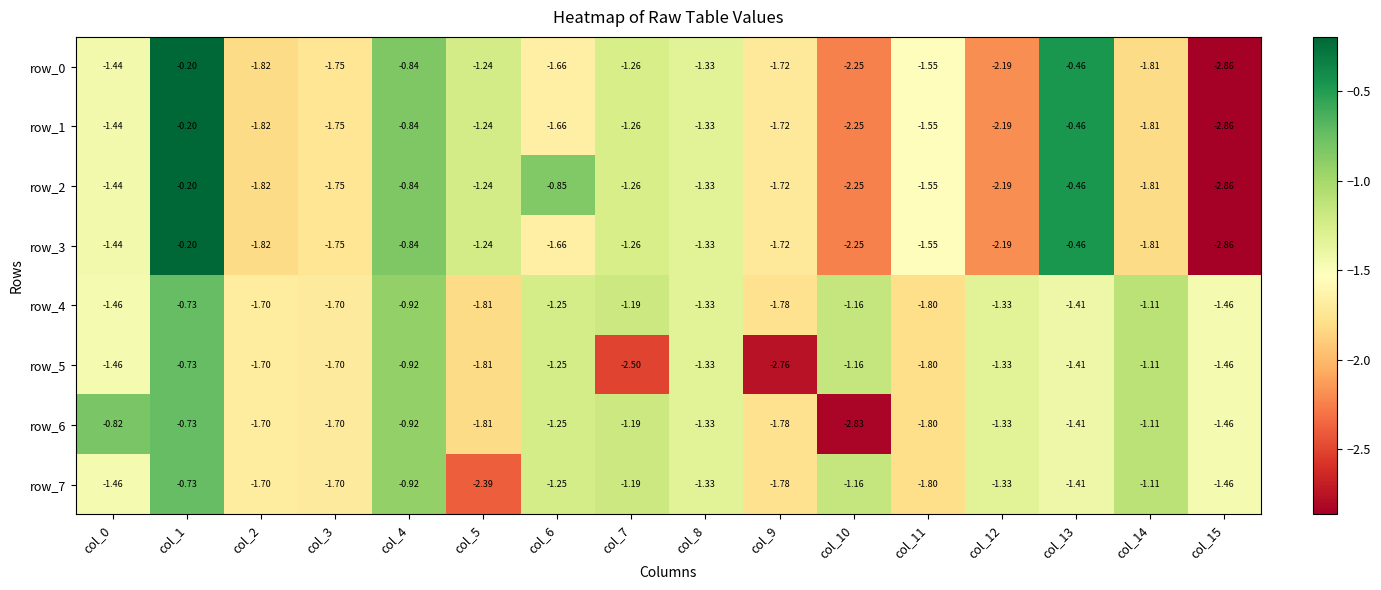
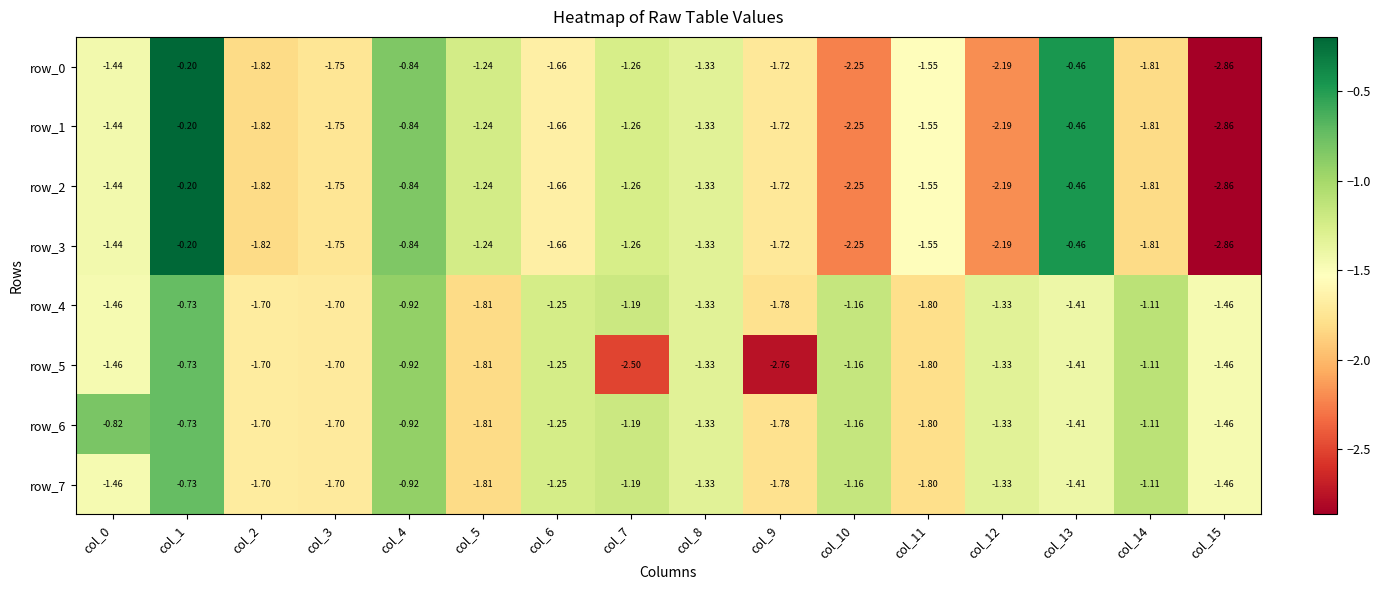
  {
    "row_0": {
      "col_0": -1.44,
      "col_1": -0.20,
      "col_2": -1.82,
      "col_3": -1.75,
      "col_4": -0.84,
      "col_5": -1.24,
      "col_6": -1.66,
      "col_7": -1.26,
      "col_8": -1.33,
      "col_9": -1.72,
      "col_10": -2.25,
      "col_11": -1.55,
      "col_12": -2.19,
      "col_13": -0.46,
      "col_14": -1.81,
      "col_15": -2.86
    },
    "row_1": {
      "col_0": -1.44,
      "col_1": -0.20,
      "col_2": -1.82,
      "col_3": -1.75,
      "col_4": -0.84,
      "col_5": -1.24,
      "col_6": -1.66,
      "col_7": -1.26,
      "col_8": -1.33,
      "col_9": -1.72,
      "col_10": -2.25,
      "col_11": -1.55,
      "col_12": -2.19,
      "col_13": -0.46,
      "col_14": -1.81,
      "col_15": -2.86
    },
    "row_2": {
      "col_0": -1.44,
      "col_1": -0.20,
      "col_2": -1.82,
      "col_3": -1.75,
      "col_4": -0.84,
      "col_5": -1.24,
-     "col_6": -0.85,
+     "col_6": -1.66,
      "col_7": -1.26,
      "col_8": -1.33,
      "col_9": -1.72,
      "col_10": -2.25,
      "col_11": -1.55,
      "col_12": -2.19,
      "col_13": -0.46,
      "col_14": -1.81,
      "col_15": -2.86
    },
    "row_3": {
      "col_0": -1.44,
      "col_1": -0.20,
      "col_2": -1.82,
      "col_3": -1.75,
      "col_4": -0.84,
      "col_5": -1.24,
      "col_6": -1.66,
      "col_7": -1.26,
      "col_8": -1.33,
      "col_9": -1.72,
      "col_10": -2.25,
      "col_11": -1.55,
      "col_12": -2.19,
      "col_13": -0.46,
      "col_14": -1.81,
      "col_15": -2.86
    },
    "row_4": {
      "col_0": -1.46,
      "col_1": -0.73,
      "col_2": -1.70,
      "col_3": -1.70,
      "col_4": -0.92,
      "col_5": -1.81,
      "col_6": -1.25,
      "col_7": -1.19,
      "col_8": -1.33,
      "col_9": -1.78,
      "col_10": -1.16,
      "col_11": -1.80,
      "col_12": -1.33,
      "col_13": -1.41,
      "col_14": -1.11,
      "col_15": -1.46
    },
    "row_5": {
      "col_0": -1.46,
      "col_1": -0.73,
      "col_2": -1.70,
      "col_3": -1.70,
      "col_4": -0.92,
      "col_5": -1.81,
      "col_6": -1.25,
      "col_7": -2.50,
      "col_8": -1.33,
      "col_9": -2.76,
      "col_10": -1.16,
      "col_11": -1.80,
      "col_12": -1.33,
      "col_13": -1.41,
      "col_14": -1.11,
      "col_15": -1.46
    },
    "row_6": {
      "col_0": -0.82,
      "col_1": -0.73,
      "col_2": -1.70,
      "col_3": -1.70,
      "col_4": -0.92,
      "col_5": -1.81,
      "col_6": -1.25,
      "col_7": -1.19,
      "col_8": -1.33,
      "col_9": -1.78,
-     "col_10": -2.83,
+     "col_10": -1.16,
      "col_11": -1.80,
      "col_12": -1.33,
      "col_13": -1.41,
      "col_14": -1.11,
      "col_15": -1.46
    },
    "row_7": {
      "col_0": -1.46,
      "col_1": -0.73,
      "col_2": -1.70,
      "col_3": -1.70,
      "col_4": -0.92,
-     "col_5": -2.39,
+     "col_5": -1.81,
      "col_6": -1.25,
      "col_7": -1.19,
      "col_8": -1.33,
      "col_9": -1.78,
      "col_10": -1.16,
      "col_11": -1.80,
      "col_12": -1.33,
      "col_13": -1.41,
      "col_14": -1.11,
      "col_15": -1.46
    }
  }
